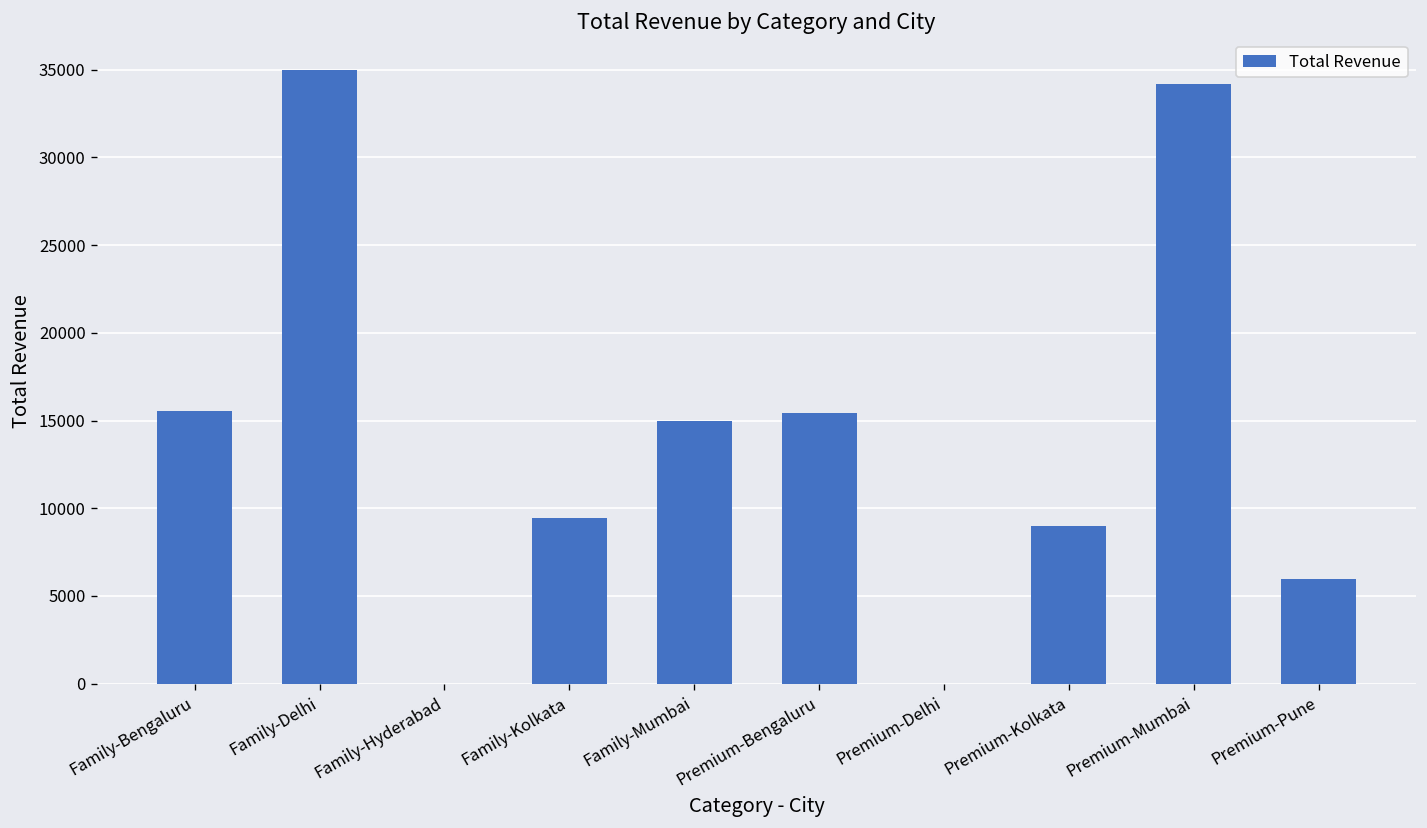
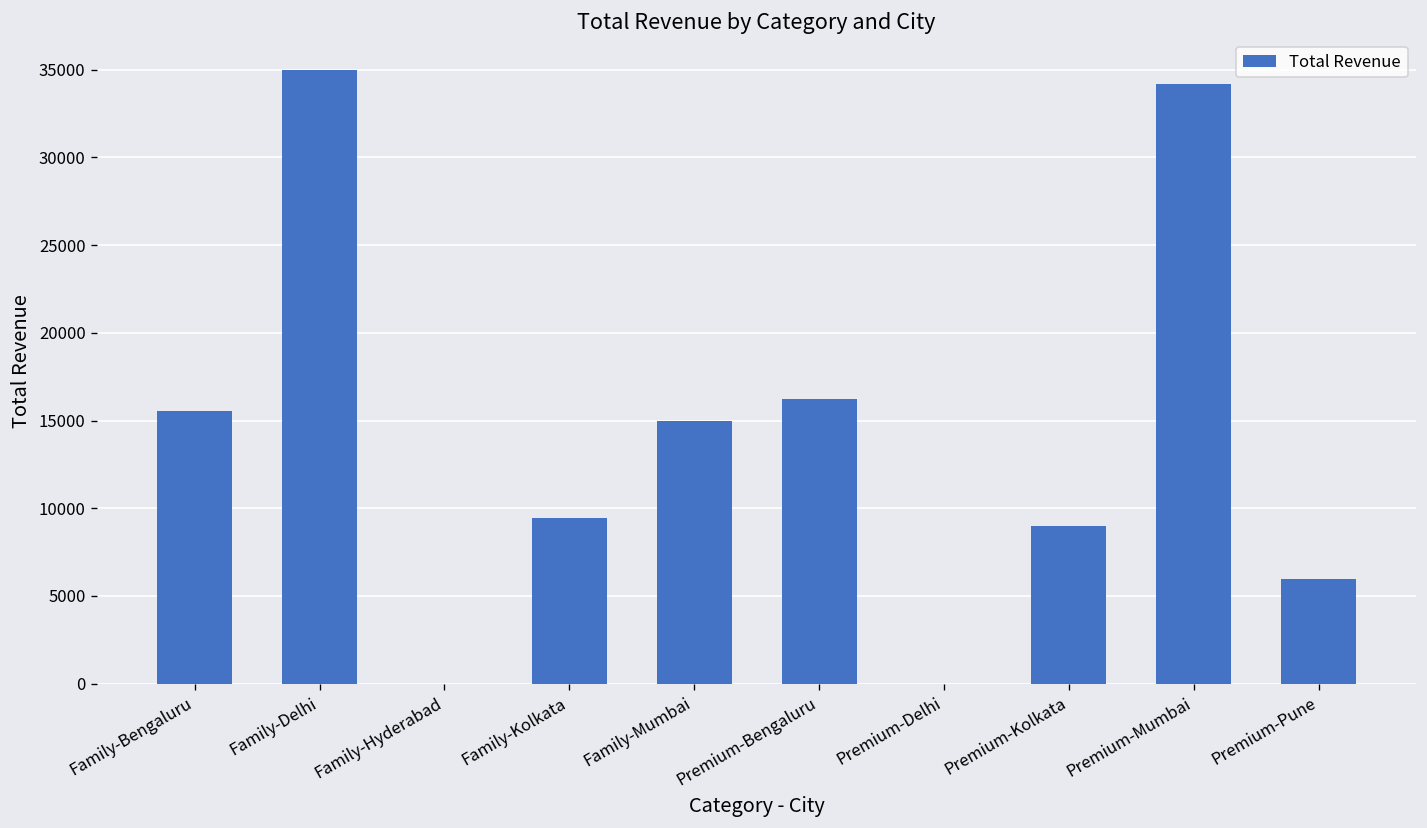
  {
    "Family-Bengaluru": 15500,
    "Family-Delhi": 35000,
    "Family-Hyderabad": 0,
    "Family-Kolkata": 9400,
    "Family-Mumbai": 15000,
-   "Premium-Bengaluru": 15400,
+   "Premium-Bengaluru": 16200,
    "Premium-Delhi": 0,
    "Premium-Kolkata": 9000,
    "Premium-Mumbai": 34200,
    "Premium-Pune": 6000
  }
